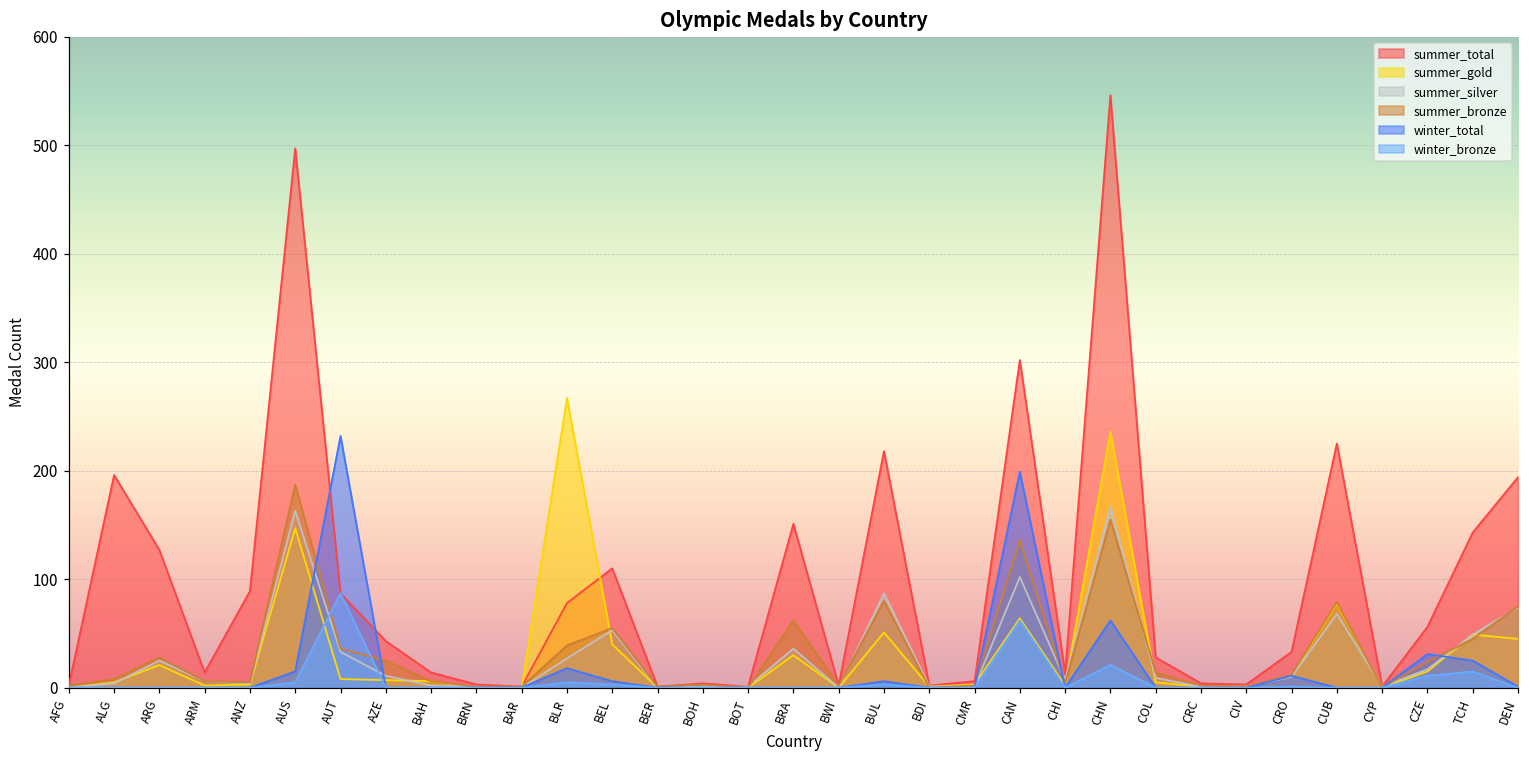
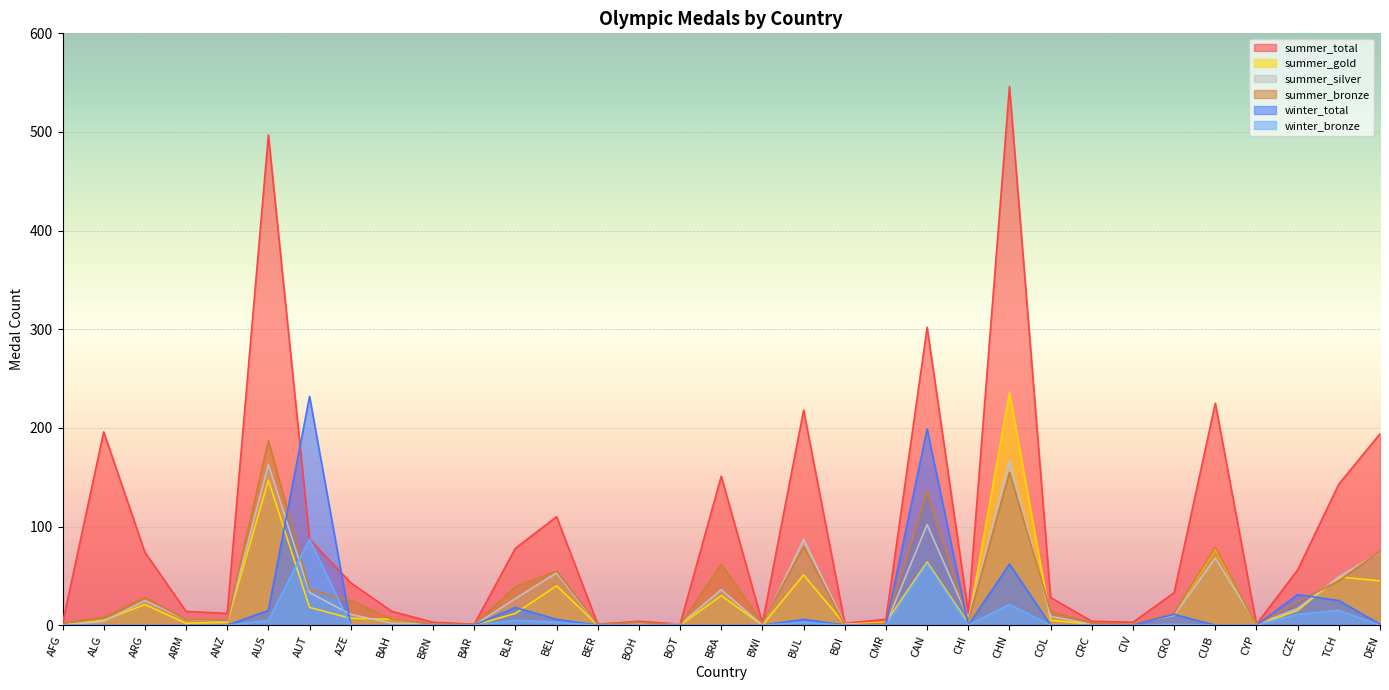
  {
    "summer_total": {
      "ALG": 200,
-     "ARG": 130,
+     "ARG": 70,
      "ARM": 10,
-     "ANZ": 90,
+     "ANZ": 10,
      "AUS": 500,
      "AZE": 40,
      "BAH": 10,
      "BLR": 80,
      "BEL": 110,
      "BRA": 150,
      "BUL": 220,
      "CMR": 10,
      "CAN": 300,
      "CHI": 10,
      "CHN": 550,
      "COL": 30,
      "CRO": 30,
      "CUB": 230,
      "CZE": 60,
      "TCH": 140,
      "DEN": 190
    },
    "summer_gold": {
      "ARG": 20,
      "AUS": 150,
-     "AUT": 10,
+     "AUT": 20,
      "AZE": 10,
-     "BLR": 270,
+     "BLR": 10,
      "BEL": 40,
      "BRA": 30,
      "BUL": 50,
      "CHN": 240,
      "COL": 10,
      "DEN": 50
    },
    "summer_silver": {
      "ARG": 30,
      "AUS": 160,
      "AUT": 30,
      "AZE": 10,
      "BLR": 30,
      "BRA": 40,
      "BUL": 90,
      "CAN": 100,
      "CHI": 10,
      "CHN": 170,
      "COL": 10,
      "CUB": 70
    },
    "summer_bronze": {
      "ALG": 10,
      "ARG": 30,
      "AUS": 190,
      "AUT": 40,
      "AZE": 30,
      "BLR": 40,
      "BRA": 60,
      "BUL": 80,
      "CAN": 140,
      "CHN": 160,
      "COL": 10,
      "CZE": 20,
      "TCH": 50
    }
  }
